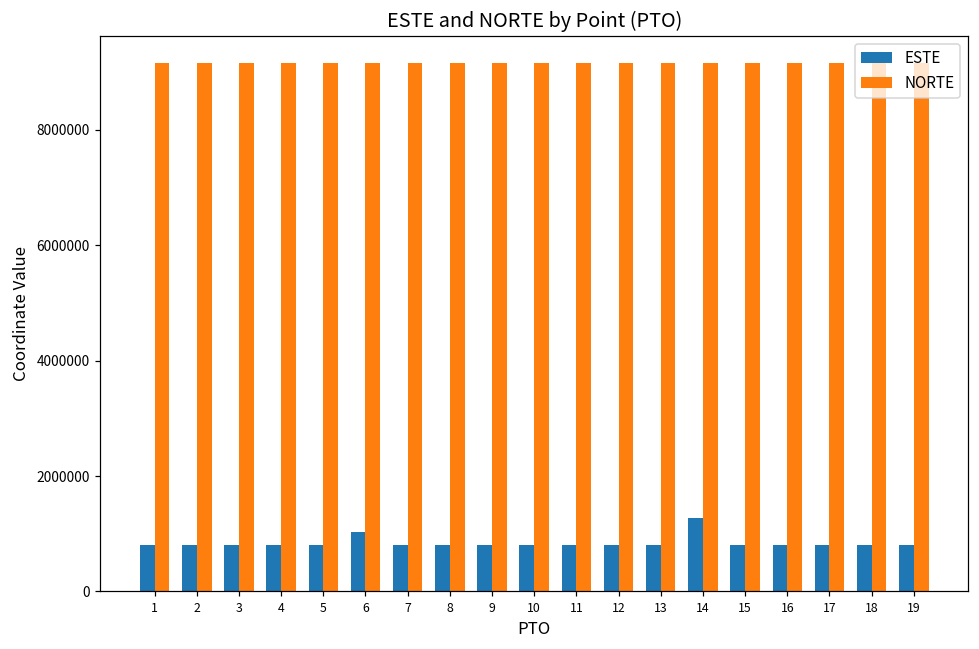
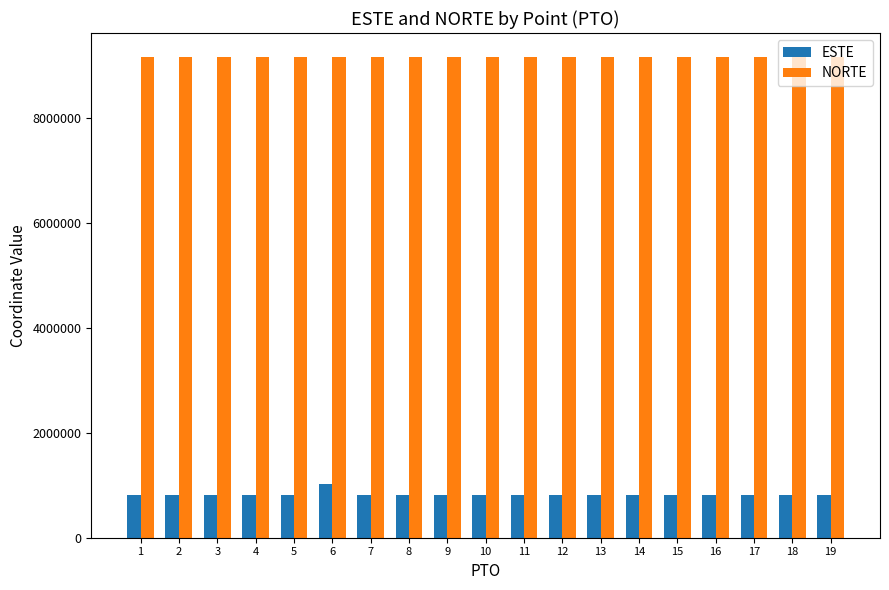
  {
    "ESTE": {
      "1": 800000,
      "2": 800000,
      "3": 800000,
      "4": 800000,
      "5": 800000,
      "6": 1000000,
      "7": 800000,
      "8": 800000,
      "9": 800000,
      "10": 800000,
      "11": 800000,
      "12": 800000,
      "13": 800000,
-     "14": 1300000,
+     "14": 800000,
      "15": 800000,
      "16": 800000,
      "17": 800000,
      "18": 800000,
      "19": 800000
    },
    "NORTE": {
      "1": 9200000,
      "2": 9200000,
      "3": 9200000,
      "4": 9200000,
      "5": 9200000,
      "6": 9200000,
      "7": 9200000,
      "8": 9200000,
      "9": 9200000,
      "10": 9200000,
      "11": 9200000,
      "12": 9200000,
      "13": 9200000,
      "14": 9200000,
      "15": 9200000,
      "16": 9200000,
      "17": 9200000
    }
  }
